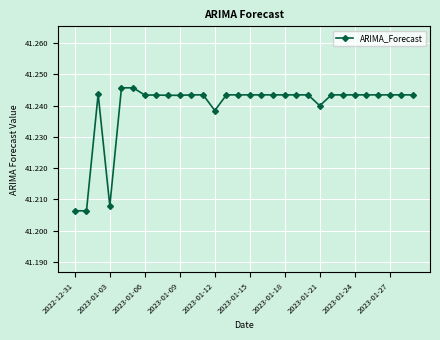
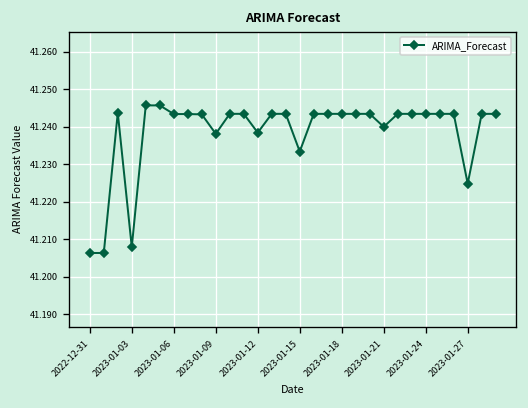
  {
    "2022-12-31": 41.206,
    "2023-01-03": 41.208,
    "2023-01-06": 41.243,
-   "2023-01-09": 41.243,
+   "2023-01-09": 41.238,
    "2023-01-12": 41.238,
-   "2023-01-15": 41.243,
+   "2023-01-15": 41.233,
    "2023-01-18": 41.243,
    "2023-01-21": 41.240,
    "2023-01-24": 41.243,
-   "2023-01-27": 41.243
+   "2023-01-27": 41.225
  }
